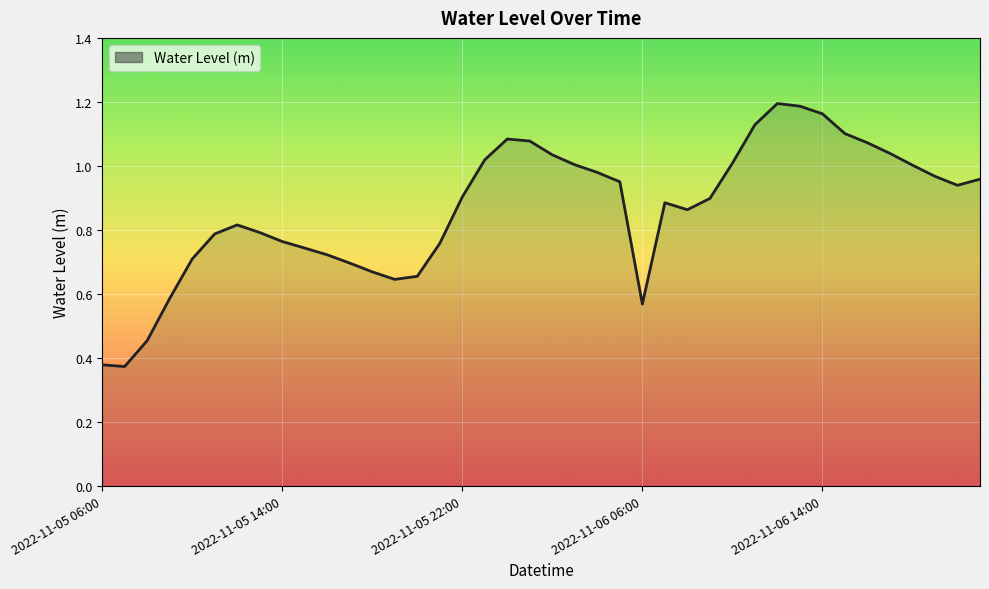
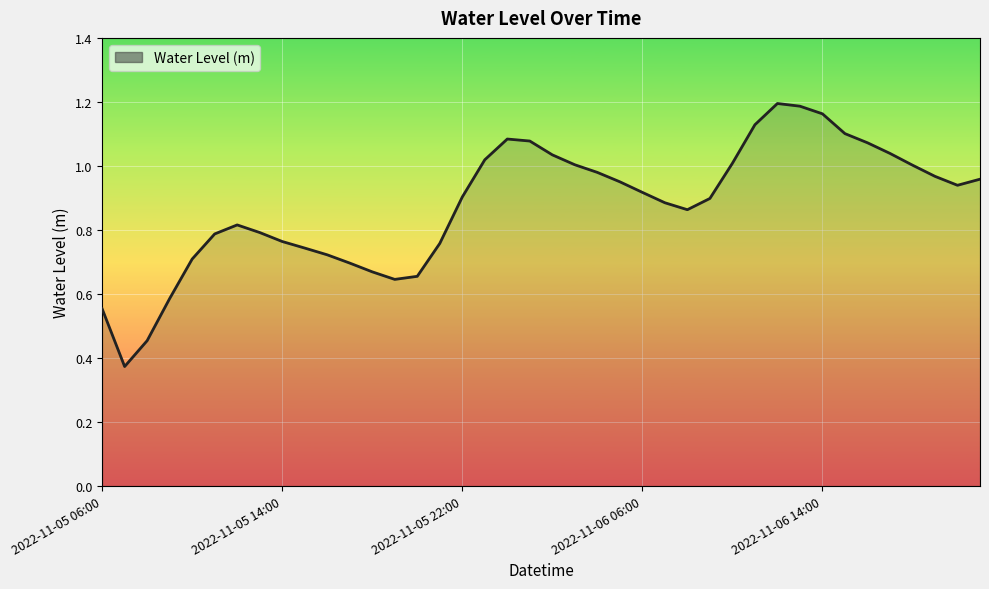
  {
-   "2022-11-05 06:00": 0.38,
+   "2022-11-05 06:00": 0.55,
    "2022-11-05 14:00": 0.76,
    "2022-11-05 22:00": 0.90,
-   "2022-11-06 06:00": 0.57,
+   "2022-11-06 06:00": 0.92,
    "2022-11-06 14:00": 1.16
  }
